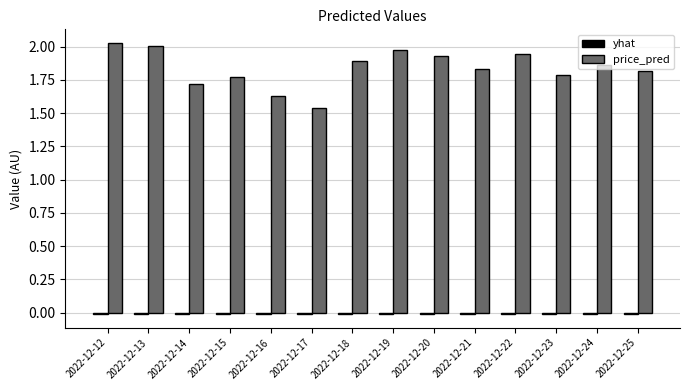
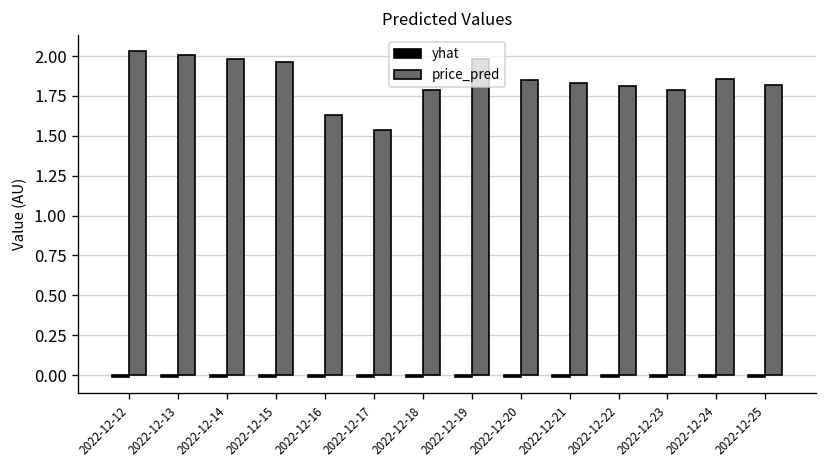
  {
    "price_pred": {
      "2022-12-12": 2.03,
      "2022-12-13": 2.01,
-     "2022-12-14": 1.72,
-     "2022-12-15": 1.77,
+     "2022-12-14": 1.98,
+     "2022-12-15": 1.96,
      "2022-12-16": 1.63,
      "2022-12-17": 1.54,
-     "2022-12-18": 1.90,
+     "2022-12-18": 1.79,
      "2022-12-19": 1.98,
-     "2022-12-20": 1.93,
+     "2022-12-20": 1.85,
      "2022-12-21": 1.83,
-     "2022-12-22": 1.94,
+     "2022-12-22": 1.81,
      "2022-12-23": 1.79,
      "2022-12-25": 1.82
    }
  }
